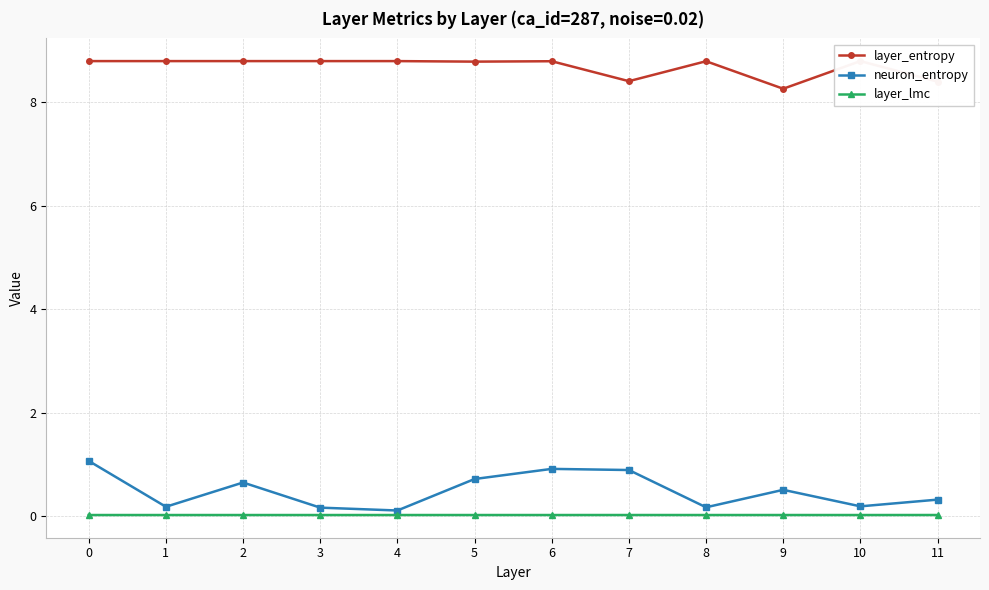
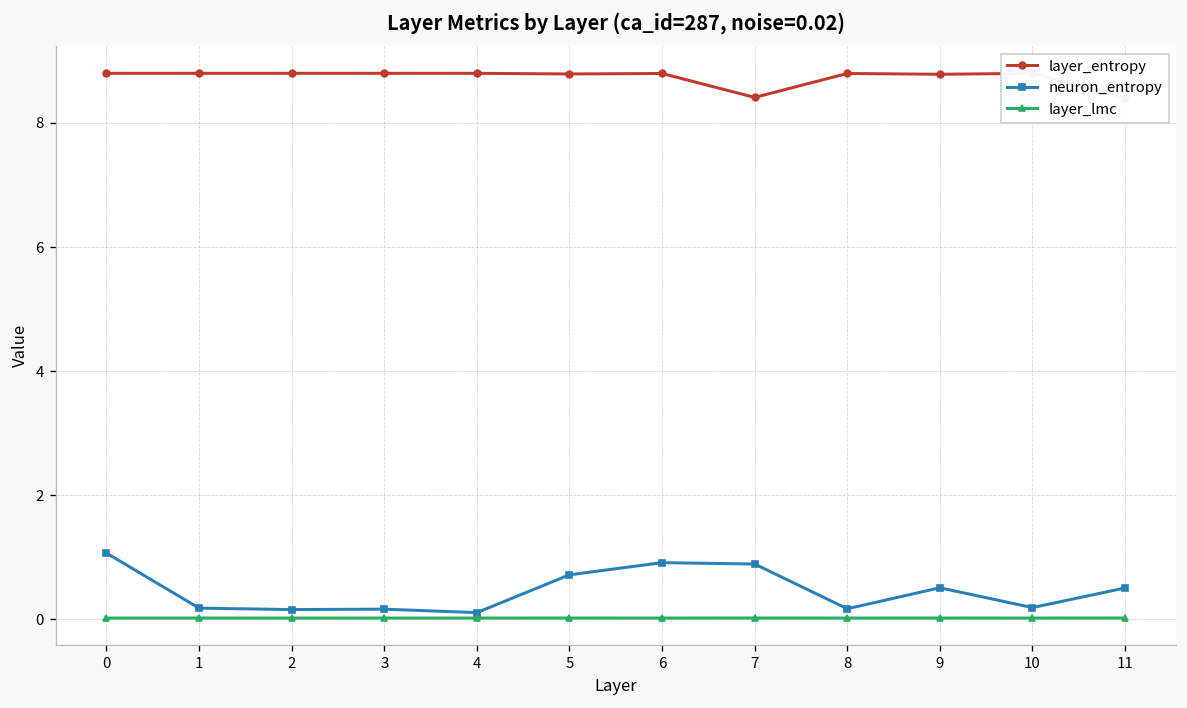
  {
    "layer_entropy": {
      "0": 8.8,
      "1": 8.8,
      "2": 8.8,
      "3": 8.8,
      "4": 8.8,
      "5": 8.8,
      "6": 8.8,
      "7": 8.4,
      "8": 8.8,
-     "9": 8.3
+     "9": 8.8
    },
    "neuron_entropy": {
      "0": 1.1,
      "1": 0.2,
-     "2": 0.7,
+     "2": 0.2,
      "3": 0.2,
      "4": 0.1,
      "5": 0.7,
      "6": 0.9,
      "7": 0.9,
      "8": 0.2,
      "9": 0.5,
      "10": 0.2,
-     "11": 0.3
+     "11": 0.5
    },
    "layer_lmc": {
      "0": 0.0,
      "1": 0.0,
      "2": 0.0,
      "3": 0.0,
      "4": 0.0,
      "5": 0.0,
      "6": 0.0,
      "7": 0.0,
      "8": 0.0,
      "9": 0.0,
      "10": 0.0,
      "11": 0.0
    }
  }
